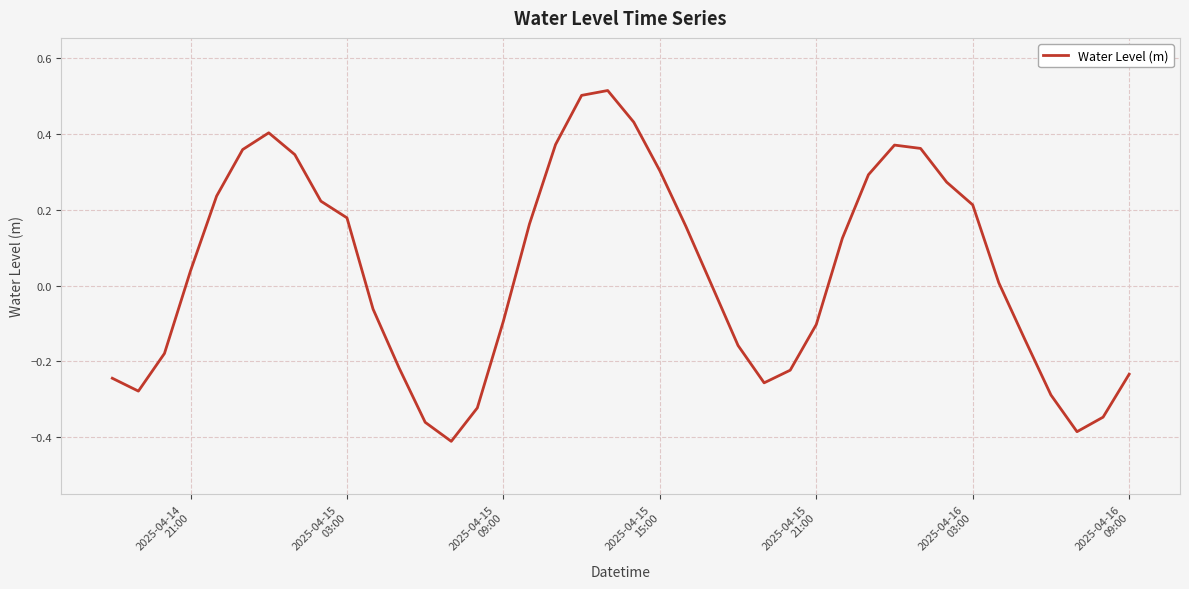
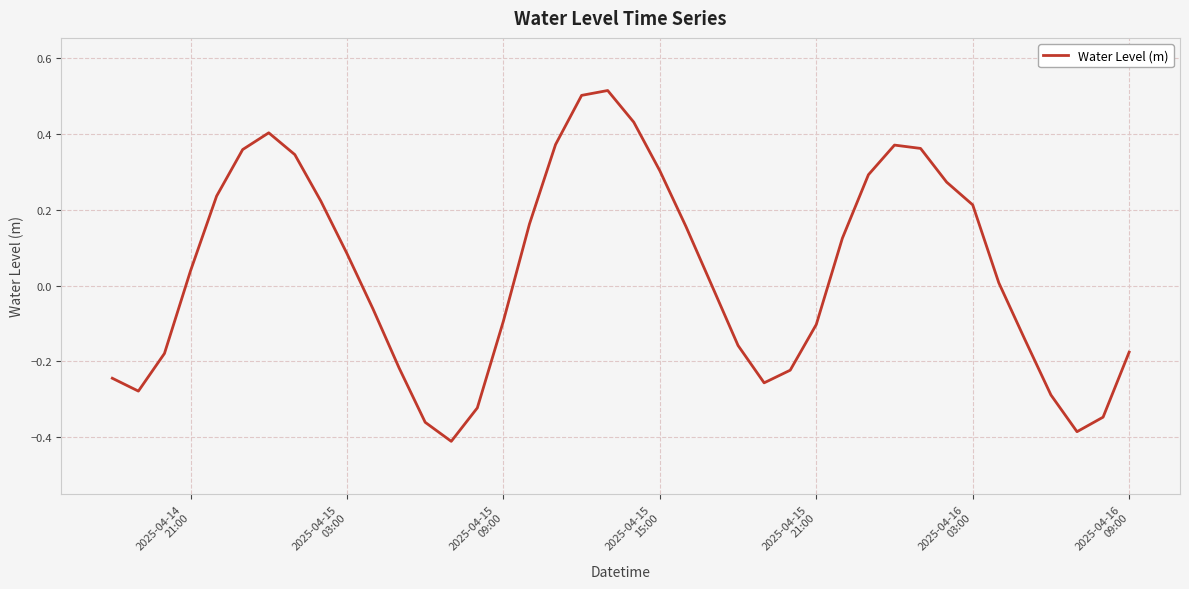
  {
    "2025-04-14 21:00": 0.04,
-   "2025-04-15 03:00": 0.18,
+   "2025-04-15 03:00": 0.08,
    "2025-04-15 09:00": -0.09,
    "2025-04-15 15:00": 0.30,
    "2025-04-15 21:00": -0.10,
    "2025-04-16 03:00": 0.21,
-   "2025-04-16 09:00": -0.23
+   "2025-04-16 09:00": -0.18
  }
